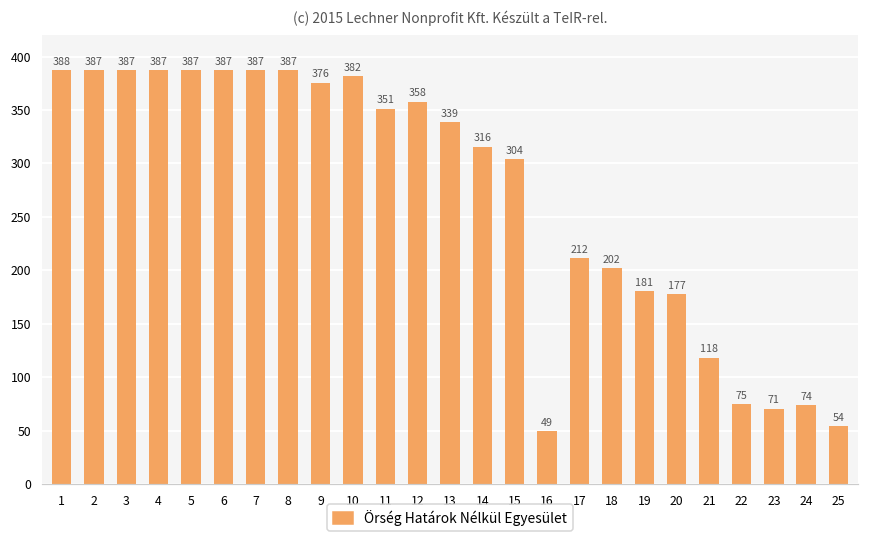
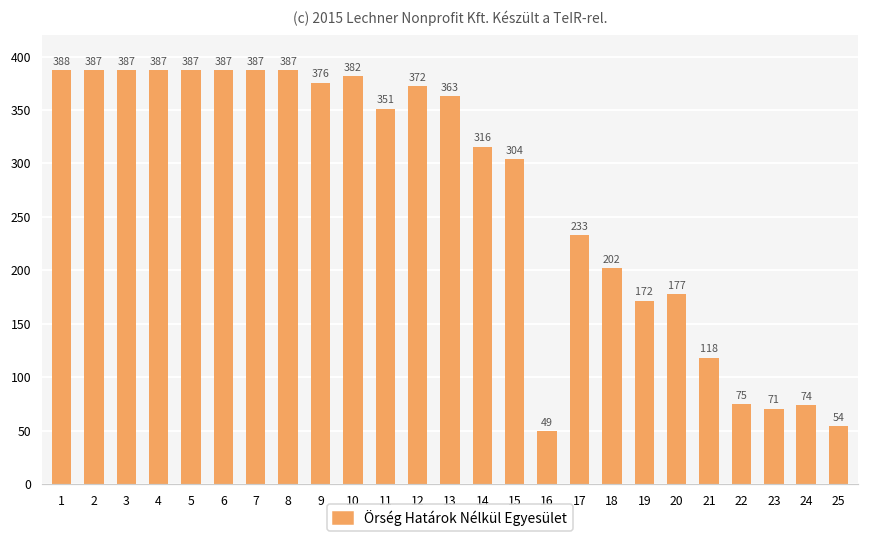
  {
    "1": 388,
    "2": 387,
    "3": 387,
    "4": 387,
    "5": 387,
    "6": 387,
    "7": 387,
    "8": 387,
    "9": 376,
    "10": 382,
    "11": 351,
-   "12": 358,
-   "13": 339,
+   "12": 372,
+   "13": 363,
    "14": 316,
    "15": 304,
    "16": 49,
-   "17": 212,
+   "17": 233,
    "18": 202,
-   "19": 181,
+   "19": 172,
    "20": 177,
    "21": 118,
    "22": 75,
    "23": 71,
    "24": 74,
    "25": 54
  }
